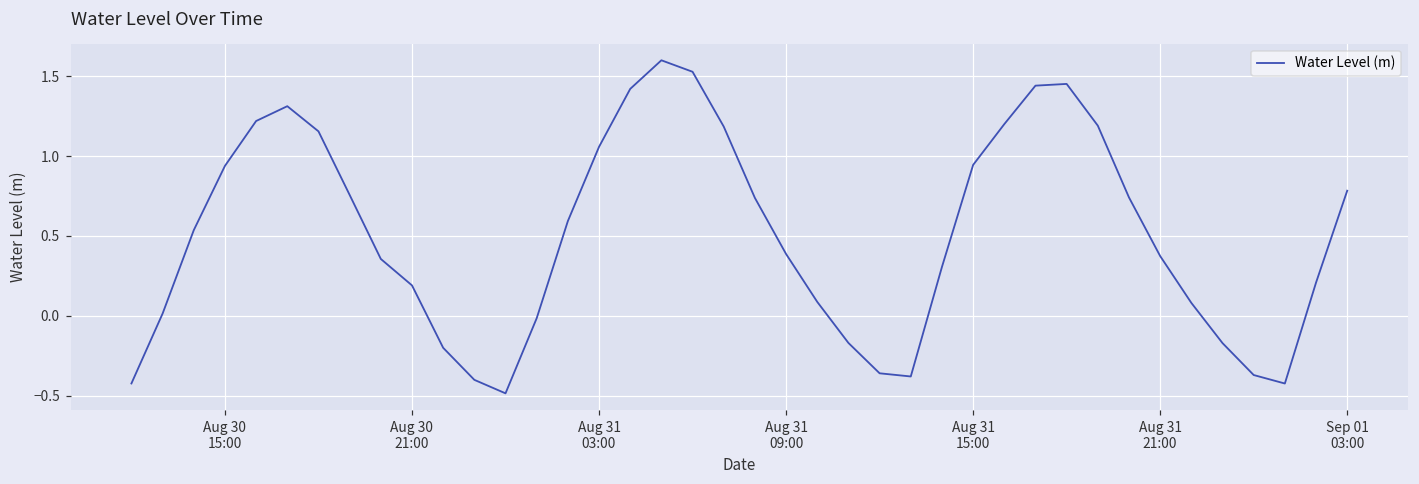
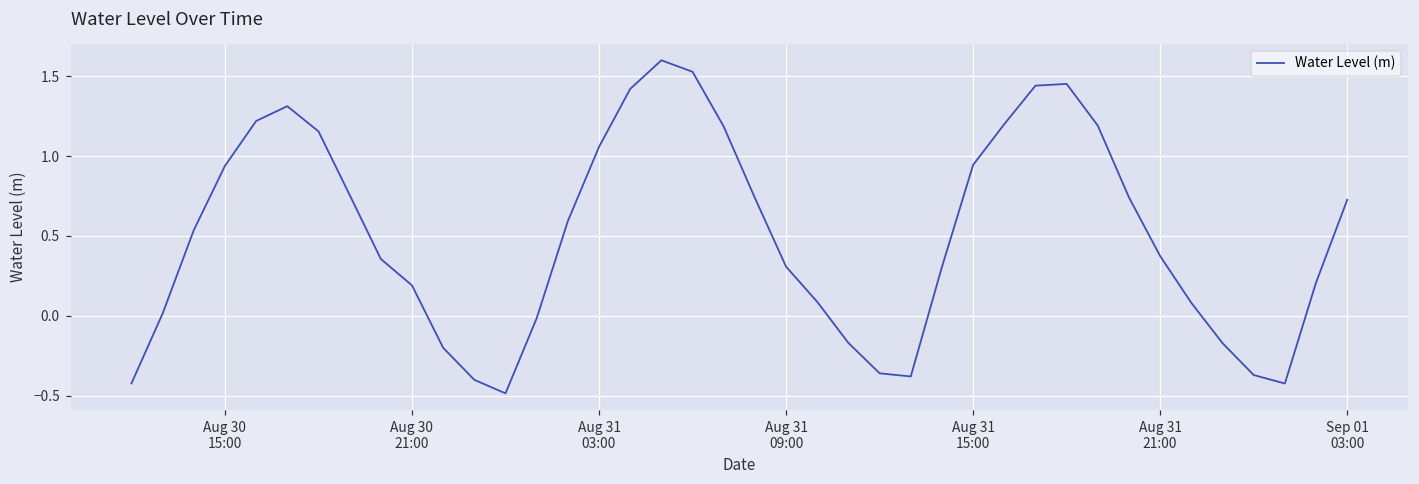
  {
    "Aug 30 15:00": 0.94,
    "Aug 30 21:00": 0.19,
    "Aug 31 03:00": 1.06,
-   "Aug 31 09:00": 0.39,
+   "Aug 31 09:00": 0.31,
    "Aug 31 15:00": 0.94,
    "Aug 31 21:00": 0.37,
-   "Sep 01 03:00": 0.78
+   "Sep 01 03:00": 0.73
  }
